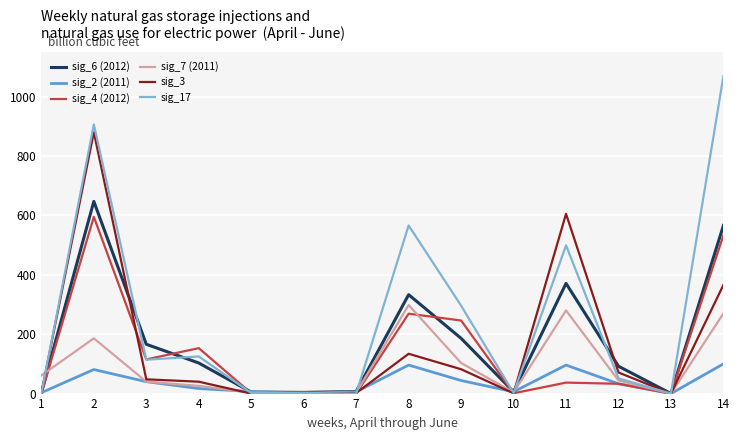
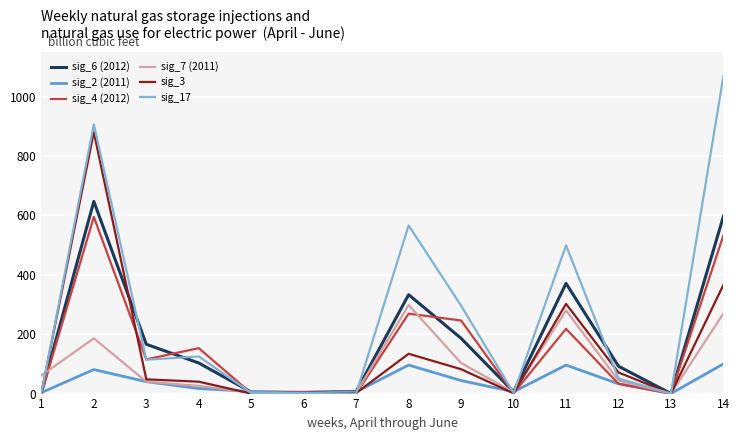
  {
    "sig_6 (2012)": {
      "2": 650,
      "3": 170,
      "4": 100,
      "8": 330,
      "9": 190,
      "11": 370,
      "12": 90,
-     "14": 570
+     "14": 600
    },
    "sig_4 (2012)": {
      "2": 600,
      "4": 150,
      "8": 270,
      "9": 250,
-     "11": 40,
+     "11": 220,
      "14": 530
    },
    "sig_7 (2011)": {
      "1": 60,
      "2": 190,
      "4": 30,
      "8": 300,
      "9": 100,
      "11": 280,
      "14": 270
    },
    "sig_3": {
      "2": 880,
      "4": 40,
      "8": 130,
      "9": 80,
-     "11": 610,
+     "11": 300,
      "12": 70,
      "14": 370
    }
  }
